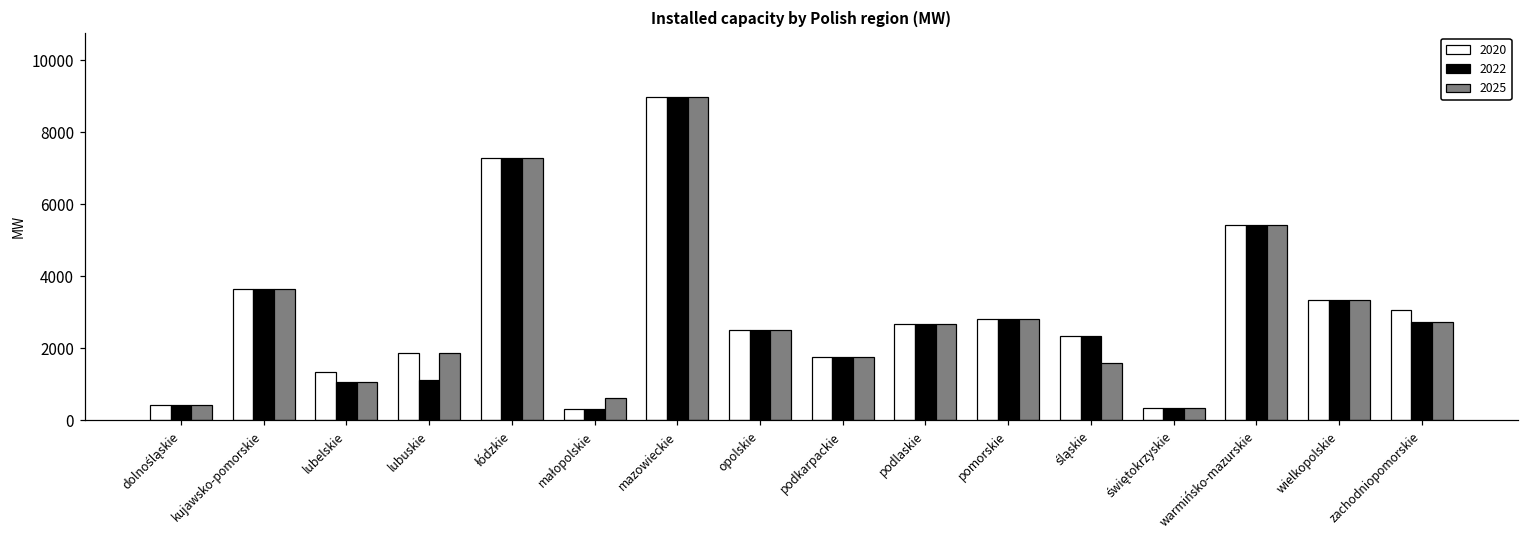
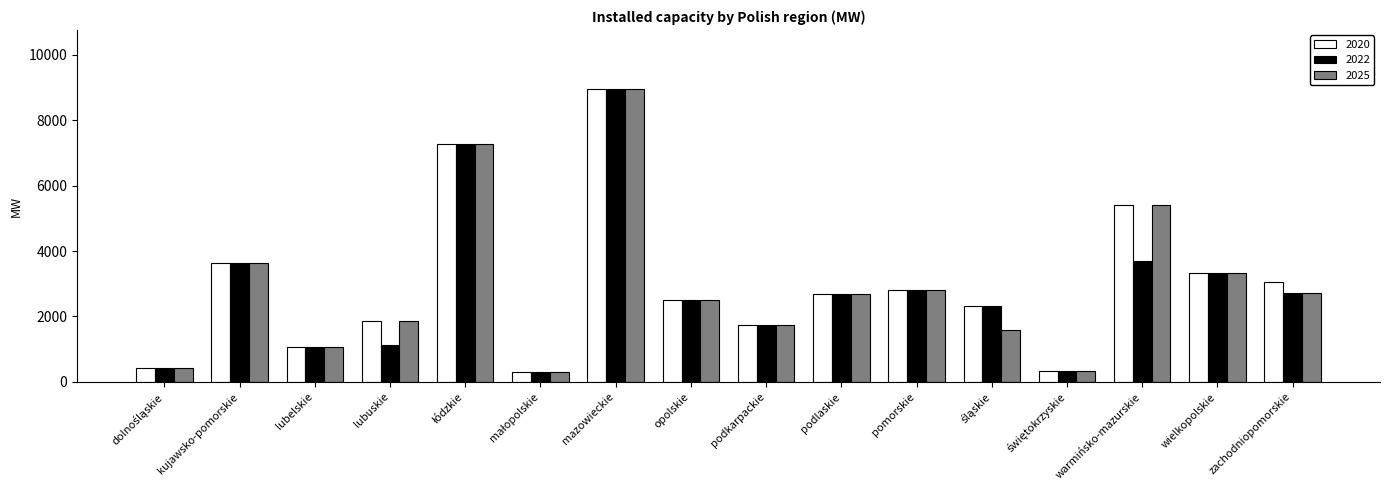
  {
    "2020": {
      "dolnośląskie": 400,
      "kujawsko-pomorskie": 3600,
-     "lubelskie": 1300,
+     "lubelskie": 1100,
      "lubuskie": 1900,
      "łódzkie": 7300,
      "małopolskie": 300,
      "mazowieckie": 9000,
      "opolskie": 2500,
      "podkarpackie": 1800,
      "podlaskie": 2700,
      "pomorskie": 2800,
      "śląskie": 2300,
      "świętokrzyskie": 300,
      "warmińsko-mazurskie": 5400,
      "wielkopolskie": 3300,
      "zachodniopomorskie": 3100
    },
    "2022": {
      "dolnośląskie": 400,
      "kujawsko-pomorskie": 3600,
      "lubelskie": 1100,
      "lubuskie": 1100,
      "łódzkie": 7300,
      "małopolskie": 300,
      "mazowieckie": 9000,
      "opolskie": 2500,
      "podkarpackie": 1800,
      "podlaskie": 2700,
      "pomorskie": 2800,
      "śląskie": 2300,
      "świętokrzyskie": 300,
-     "warmińsko-mazurskie": 5400,
+     "warmińsko-mazurskie": 3700,
      "wielkopolskie": 3300,
      "zachodniopomorskie": 2700
    },
    "2025": {
      "dolnośląskie": 400,
      "kujawsko-pomorskie": 3600,
      "lubelskie": 1100,
      "lubuskie": 1900,
      "łódzkie": 7300,
-     "małopolskie": 600,
+     "małopolskie": 300,
      "mazowieckie": 9000,
      "opolskie": 2500,
      "podkarpackie": 1800,
      "podlaskie": 2700,
      "pomorskie": 2800,
      "śląskie": 1600,
      "świętokrzyskie": 300,
      "warmińsko-mazurskie": 5400,
      "wielkopolskie": 3300,
      "zachodniopomorskie": 2700
    }
  }
